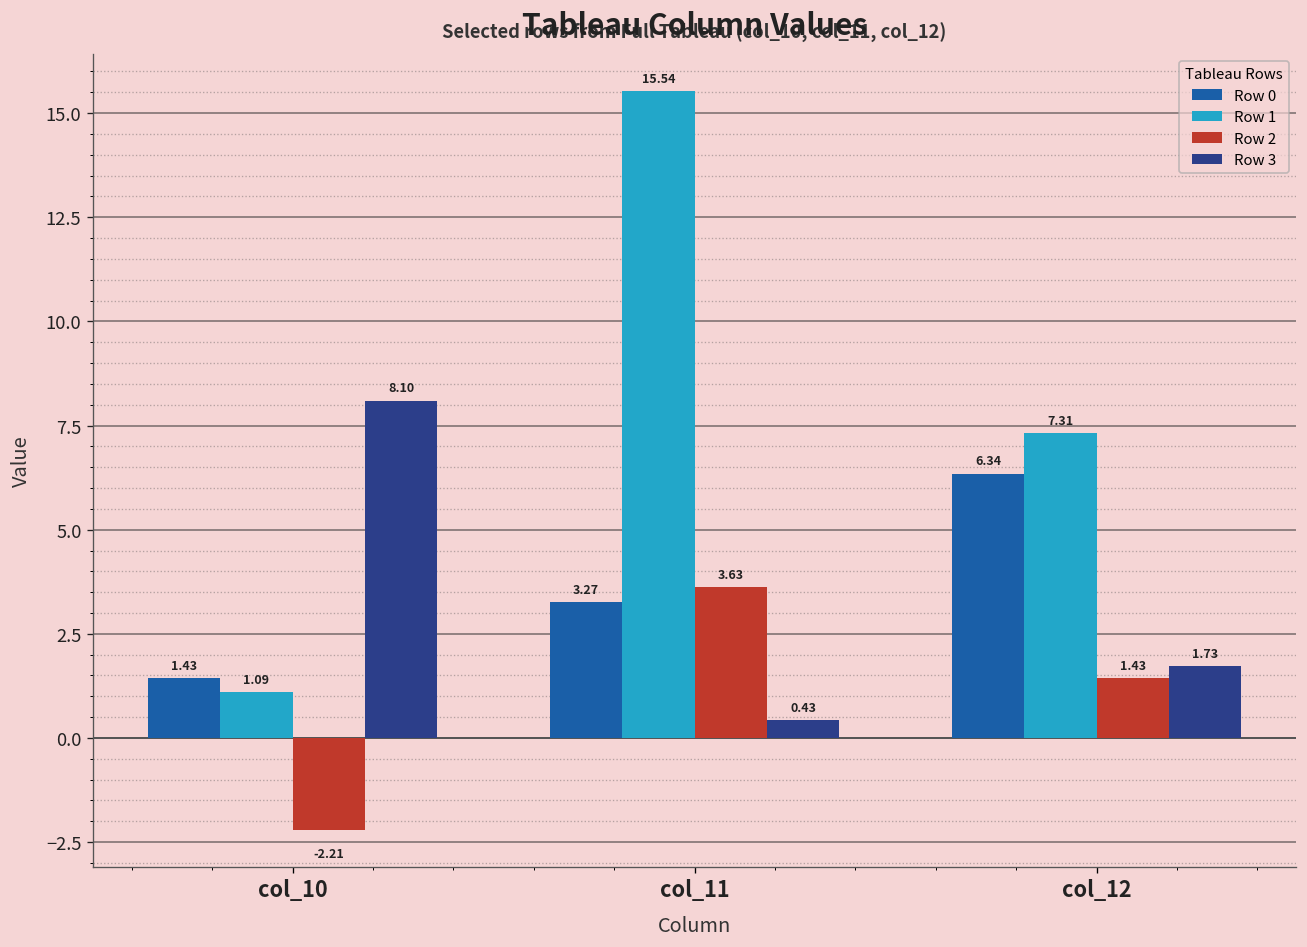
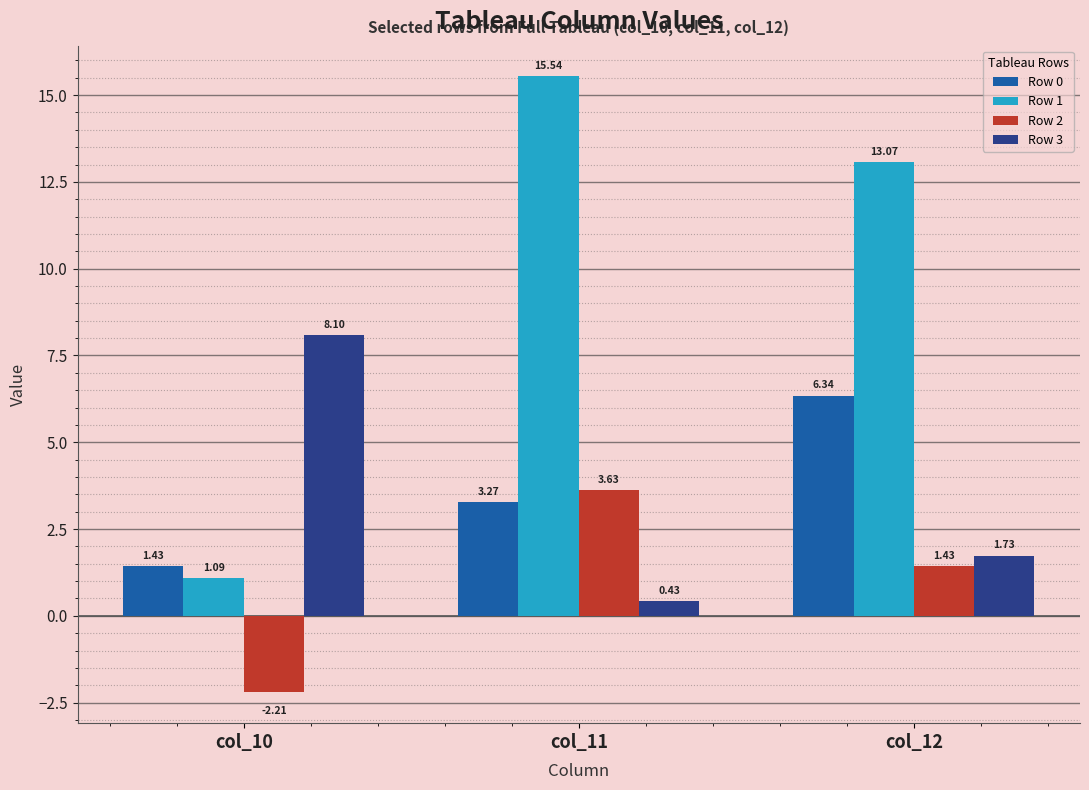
  {
    "Row 1": {
      "col_10": 1.09,
      "col_11": 15.54,
-     "col_12": 7.31
+     "col_12": 13.07
    },
    "Row 2": {
      "col_10": -2.21,
      "col_11": 3.63,
      "col_12": 1.43
    }
  }
